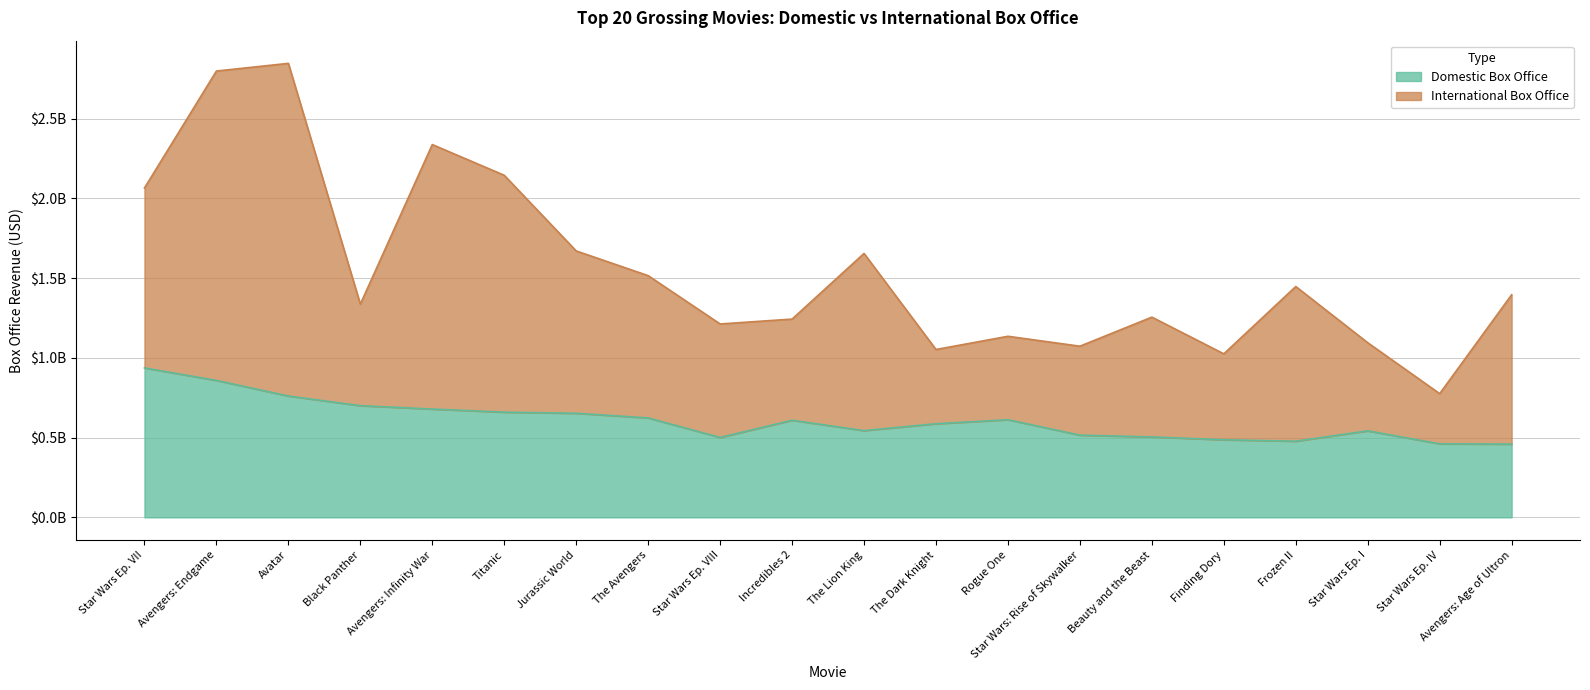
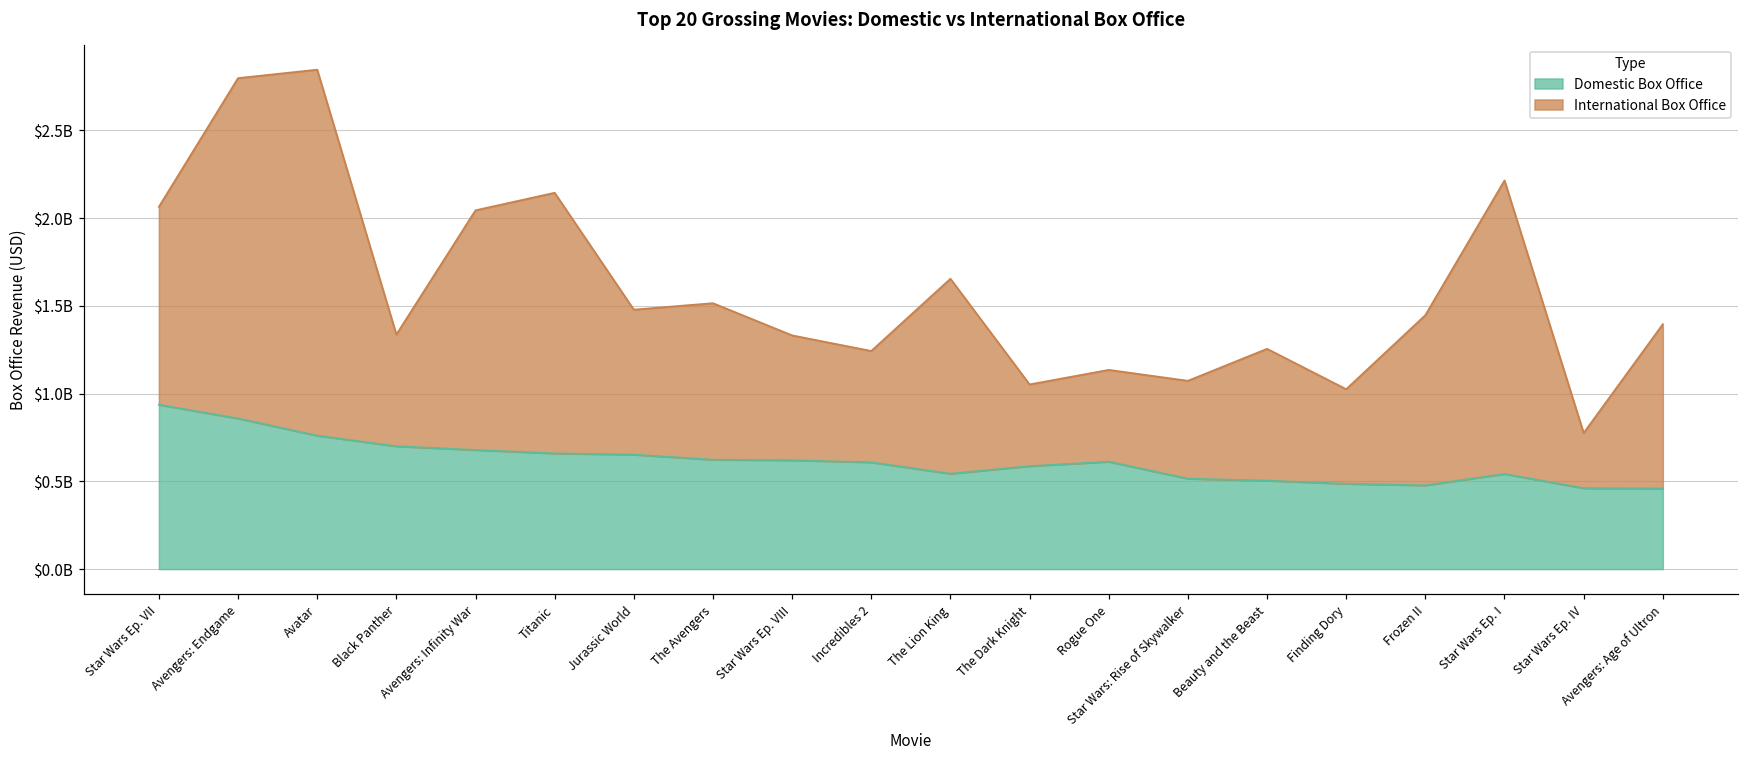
  {
    "Domestic Box Office": {
      "Star Wars Ep. VII": "$940000000",
      "Avengers: Endgame": "$860000000",
      "Avatar": "$760000000",
      "Black Panther": "$700000000",
      "Avengers: Infinity War": "$680000000",
      "Titanic": "$660000000",
      "Jurassic World": "$650000000",
      "The Avengers": "$620000000",
-     "Star Wars Ep. VIII": "$500000000",
+     "Star Wars Ep. VIII": "$620000000",
      "Incredibles 2": "$610000000",
      "The Lion King": "$540000000",
      "The Dark Knight": "$590000000",
      "Rogue One": "$610000000",
      "Star Wars: Rise of Skywalker": "$520000000",
      "Beauty and the Beast": "$500000000",
      "Finding Dory": "$490000000",
      "Frozen II": "$480000000",
      "Star Wars Ep. I": "$540000000",
      "Star Wars Ep. IV": "$460000000",
      "Avengers: Age of Ultron": "$460000000"
    },
    "International Box Office": {
      "Star Wars Ep. VII": "$1130000000",
      "Avengers: Endgame": "$1940000000",
      "Avatar": "$2090000000",
      "Black Panther": "$640000000",
-     "Avengers: Infinity War": "$1660000000",
+     "Avengers: Infinity War": "$1370000000",
      "Titanic": "$1480000000",
-     "Jurassic World": "$1020000000",
+     "Jurassic World": "$830000000",
      "The Avengers": "$890000000",
      "Star Wars Ep. VIII": "$710000000",
      "Incredibles 2": "$630000000",
      "The Lion King": "$1110000000",
      "The Dark Knight": "$470000000",
      "Rogue One": "$520000000",
      "Star Wars: Rise of Skywalker": "$560000000",
      "Beauty and the Beast": "$750000000",
      "Finding Dory": "$540000000",
      "Frozen II": "$970000000",
-     "Star Wars Ep. I": "$550000000",
+     "Star Wars Ep. I": "$1670000000",
      "Star Wars Ep. IV": "$310000000",
      "Avengers: Age of Ultron": "$940000000"
    }
  }
